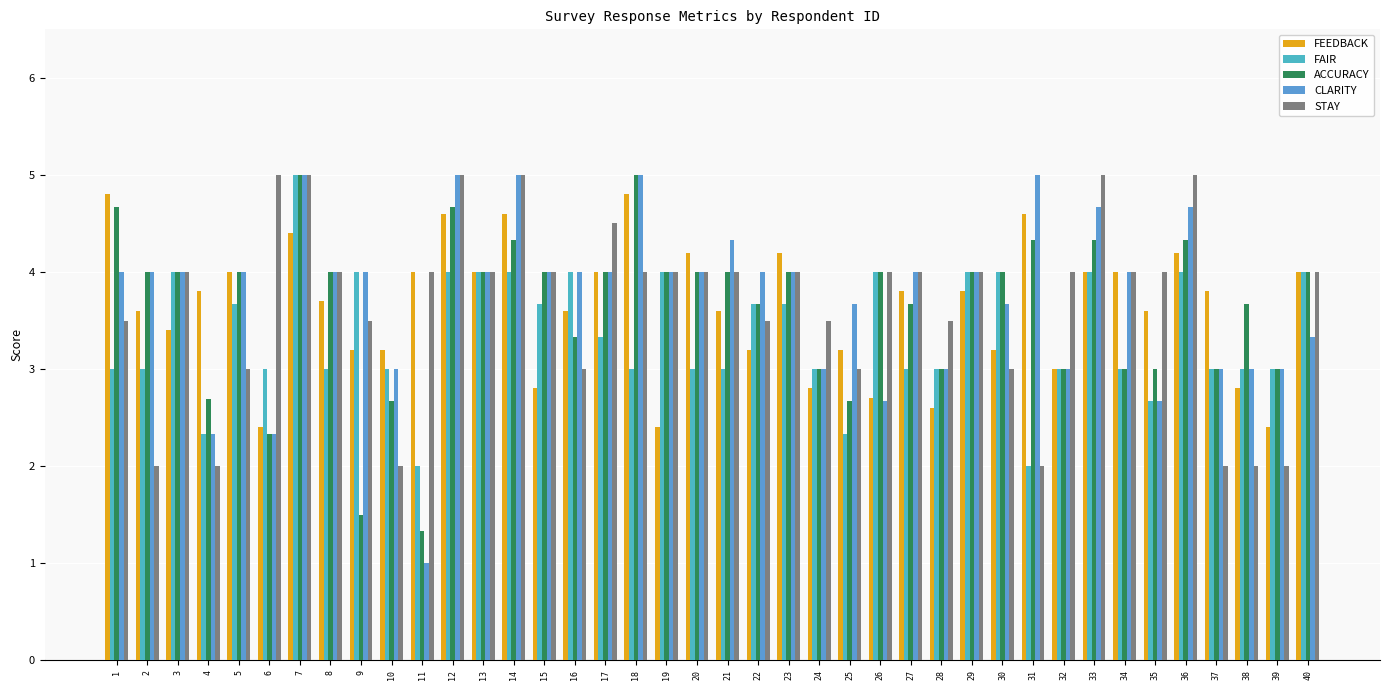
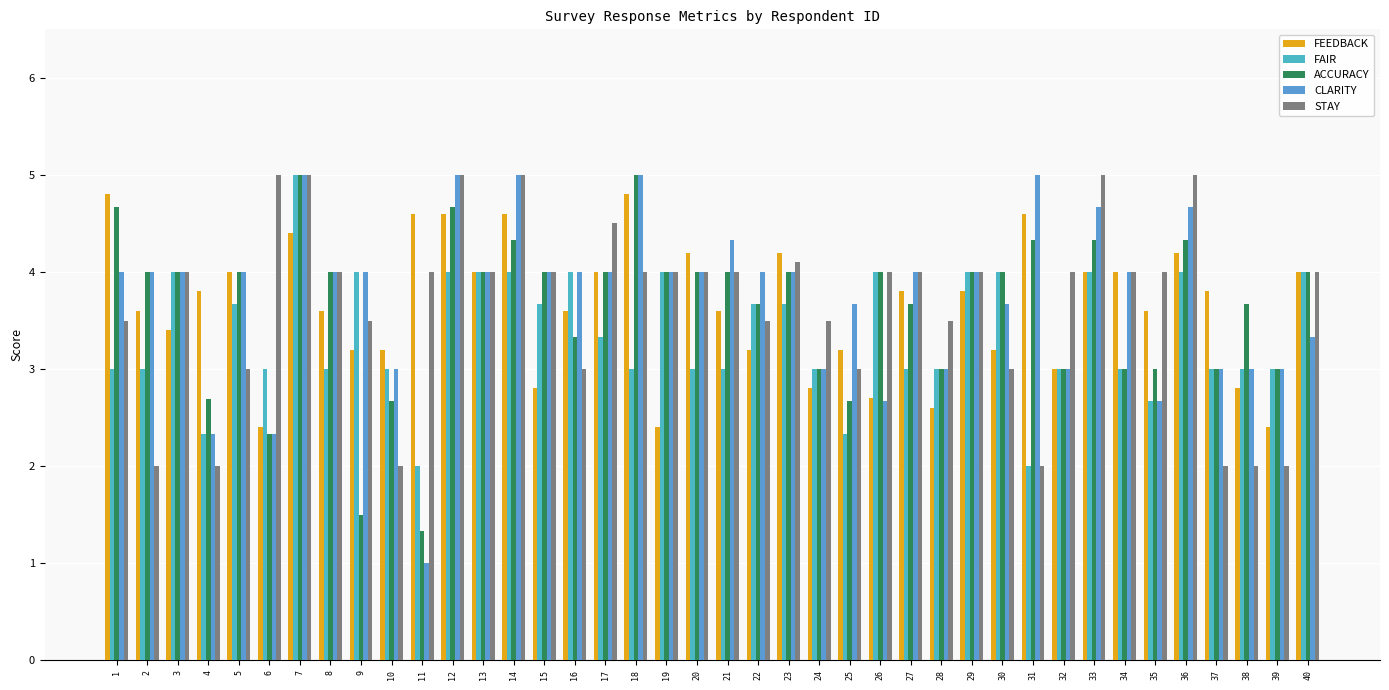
  {
    "FEEDBACK": {
      "1": 4.8,
      "2": 3.6,
      "3": 3.4,
      "4": 3.8,
      "5": 4.0,
      "6": 2.4,
      "7": 4.4,
-     "8": 3.7,
+     "8": 3.6,
      "9": 3.2,
      "10": 3.2,
-     "11": 4.0,
+     "11": 4.6,
      "12": 4.6,
      "13": 4.0,
      "14": 4.6,
      "15": 2.8,
      "16": 3.6,
      "17": 4.0,
      "18": 4.8,
      "19": 2.4,
      "20": 4.2,
      "21": 3.6,
      "22": 3.2,
      "23": 4.2,
      "24": 2.8,
      "25": 3.2,
      "26": 2.7,
      "27": 3.8,
      "28": 2.6,
      "29": 3.8,
      "30": 3.2,
      "31": 4.6,
      "32": 3.0,
      "33": 4.0,
      "34": 4.0,
      "35": 3.6,
      "36": 4.2,
      "37": 3.8,
      "38": 2.8,
      "39": 2.4,
      "40": 4.0
    },
    "ACCURACY": {
      "1": 4.7,
      "2": 4.0,
      "3": 4.0,
      "4": 2.7,
      "5": 4.0,
      "6": 2.3,
      "7": 5.0,
      "8": 4.0,
      "9": 1.5,
      "10": 2.7,
      "11": 1.3,
      "12": 4.7,
      "13": 4.0,
      "14": 4.3,
      "15": 4.0,
      "16": 3.3,
      "17": 4.0,
      "18": 5.0,
      "19": 4.0,
      "20": 4.0,
      "21": 4.0,
      "22": 3.7,
      "23": 4.0,
      "24": 3.0,
      "25": 2.7,
      "26": 4.0,
      "27": 3.7,
      "28": 3.0,
      "29": 4.0,
      "30": 4.0,
      "31": 4.3,
      "32": 3.0,
      "33": 4.3,
      "34": 3.0,
      "35": 3.0,
      "36": 4.3,
      "37": 3.0,
      "38": 3.7,
      "39": 3.0,
      "40": 4.0
    },
    "STAY": {
      "1": 3.5,
      "2": 2.0,
      "3": 4.0,
      "4": 2.0,
      "5": 3.0,
      "6": 5.0,
      "7": 5.0,
      "8": 4.0,
      "9": 3.5,
      "10": 2.0,
      "11": 4.0,
      "12": 5.0,
      "13": 4.0,
      "14": 5.0,
      "15": 4.0,
      "16": 3.0,
      "17": 4.5,
      "18": 4.0,
      "19": 4.0,
      "20": 4.0,
      "21": 4.0,
      "22": 3.5,
-     "23": 4.0,
+     "23": 4.1,
      "24": 3.5,
      "25": 3.0,
      "26": 4.0,
      "27": 4.0,
      "28": 3.5,
      "29": 4.0,
      "30": 3.0,
      "31": 2.0,
      "32": 4.0,
      "33": 5.0,
      "34": 4.0,
      "35": 4.0,
      "36": 5.0,
      "37": 2.0,
      "38": 2.0,
      "39": 2.0,
      "40": 4.0
    }
  }
